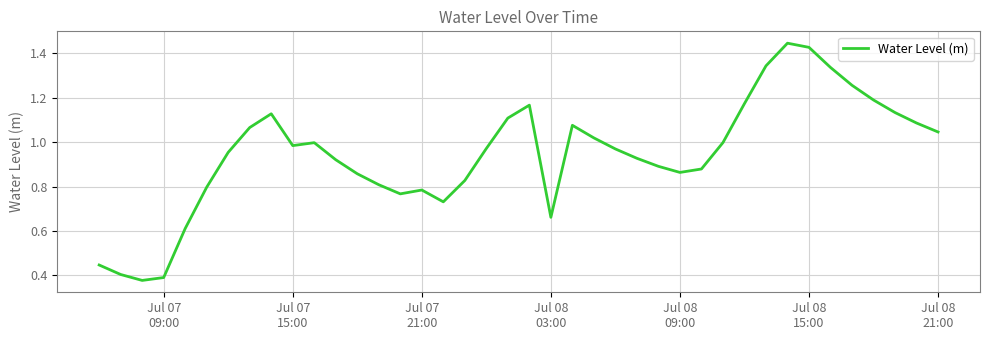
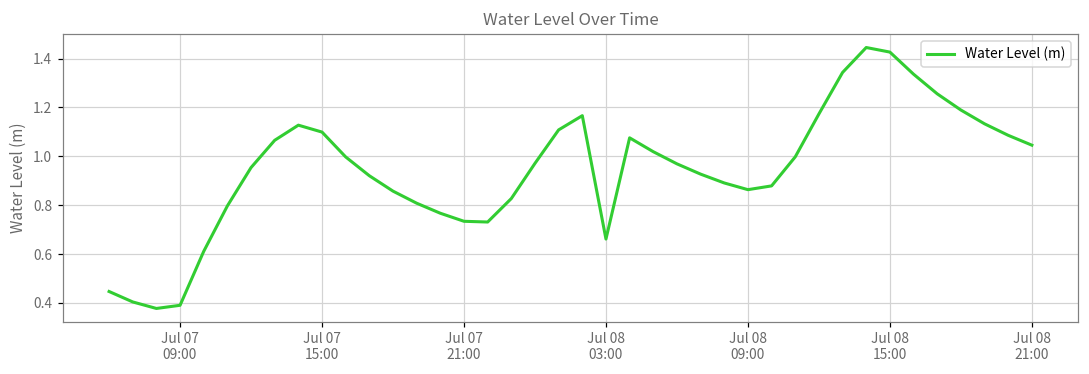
  {
    "Jul 07 09:00": 0.39,
-   "Jul 07 15:00": 0.98,
-   "Jul 07 21:00": 0.78,
+   "Jul 07 15:00": 1.10,
+   "Jul 07 21:00": 0.73,
    "Jul 08 03:00": 0.66,
    "Jul 08 09:00": 0.86,
    "Jul 08 15:00": 1.43,
    "Jul 08 21:00": 1.05
  }
